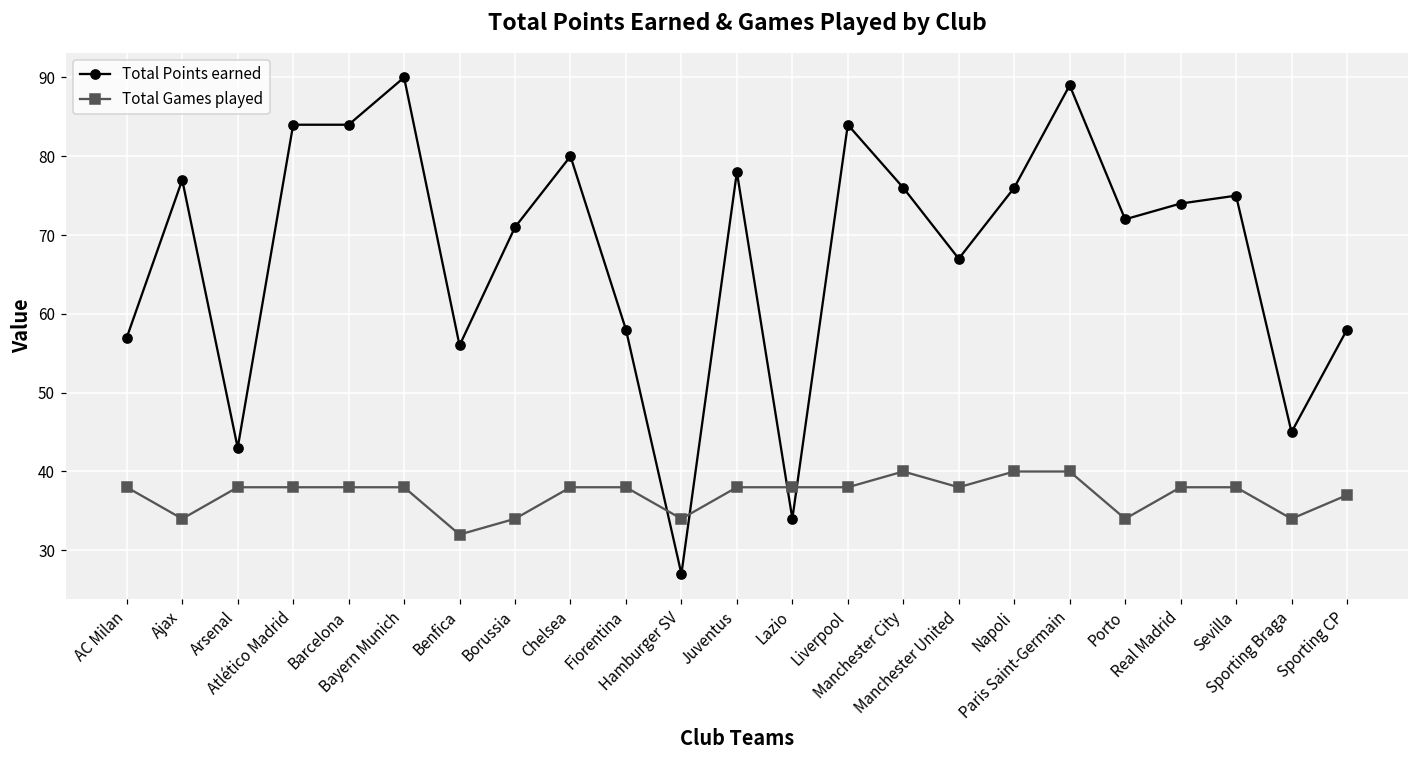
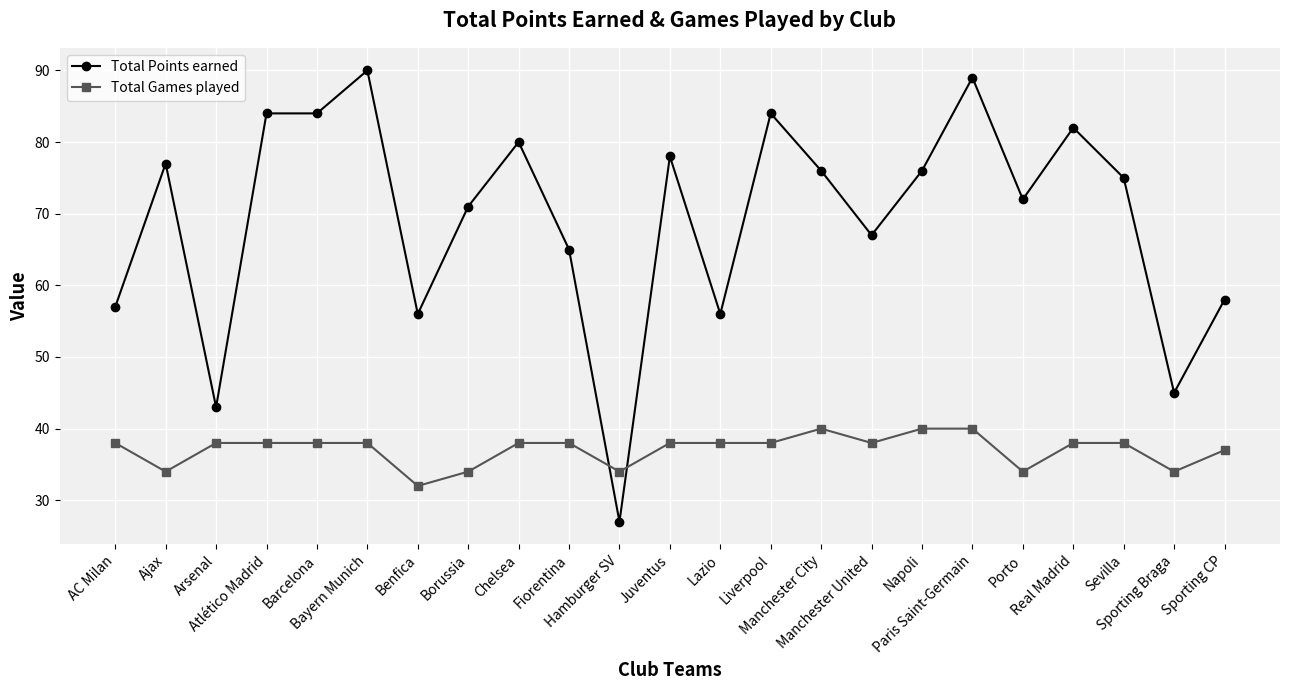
  {
    "Total Points earned": {
      "AC Milan": 57,
      "Ajax": 77,
      "Arsenal": 43,
      "Atlético Madrid": 84,
      "Barcelona": 84,
      "Bayern Munich": 90,
      "Benfica": 56,
      "Borussia": 71,
      "Chelsea": 80,
-     "Fiorentina": 58,
+     "Fiorentina": 65,
      "Hamburger SV": 27,
      "Juventus": 78,
-     "Lazio": 34,
+     "Lazio": 56,
      "Liverpool": 84,
      "Manchester City": 76,
      "Manchester United": 67,
      "Napoli": 76,
      "Paris Saint-Germain": 89,
      "Porto": 72,
-     "Real Madrid": 74,
+     "Real Madrid": 82,
      "Sevilla": 75,
      "Sporting Braga": 45,
      "Sporting CP": 58
    },
    "Total Games played": {
      "AC Milan": 38,
      "Ajax": 34,
      "Arsenal": 38,
      "Atlético Madrid": 38,
      "Barcelona": 38,
      "Bayern Munich": 38,
      "Benfica": 32,
      "Borussia": 34,
      "Chelsea": 38,
      "Fiorentina": 38,
      "Hamburger SV": 34,
      "Juventus": 38,
      "Lazio": 38,
      "Liverpool": 38,
      "Manchester City": 40,
      "Manchester United": 38,
      "Napoli": 40,
      "Paris Saint-Germain": 40,
      "Porto": 34,
      "Real Madrid": 38,
      "Sevilla": 38,
      "Sporting Braga": 34,
      "Sporting CP": 37
    }
  }
